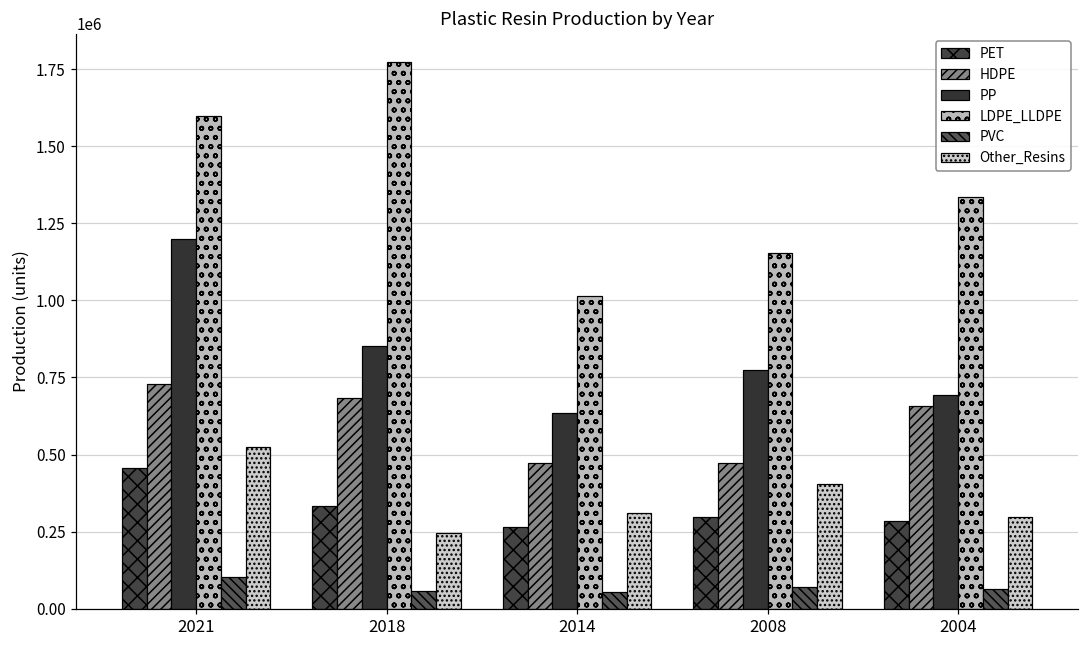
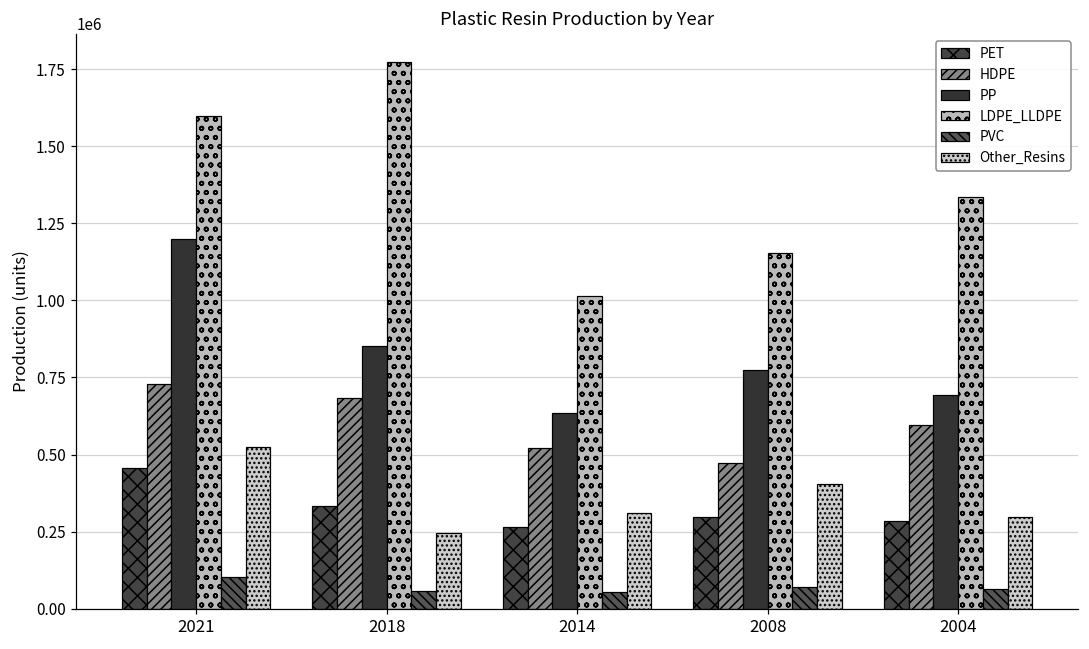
  {
    "HDPE": {
      "2021": 730000,
      "2018": 680000,
-     "2014": 470000,
+     "2014": 520000,
      "2008": 470000,
-     "2004": 660000
+     "2004": 600000
    }
  }
